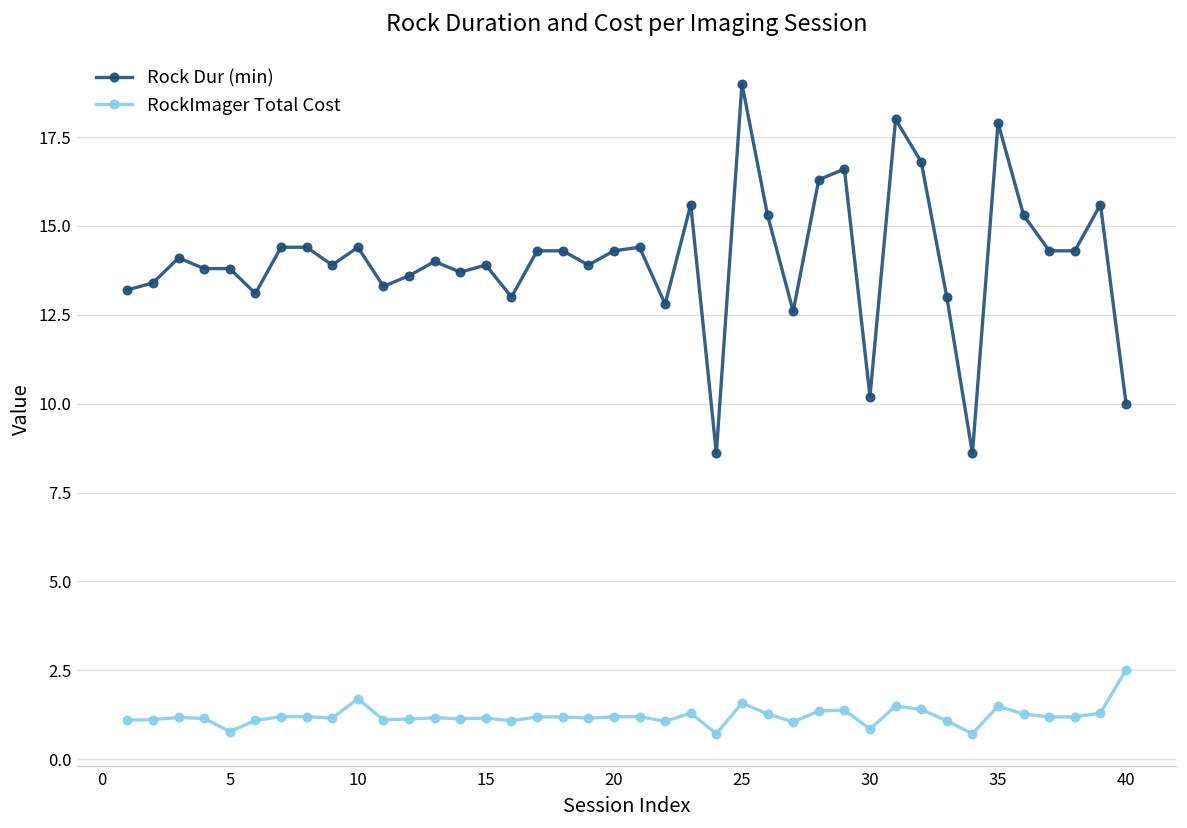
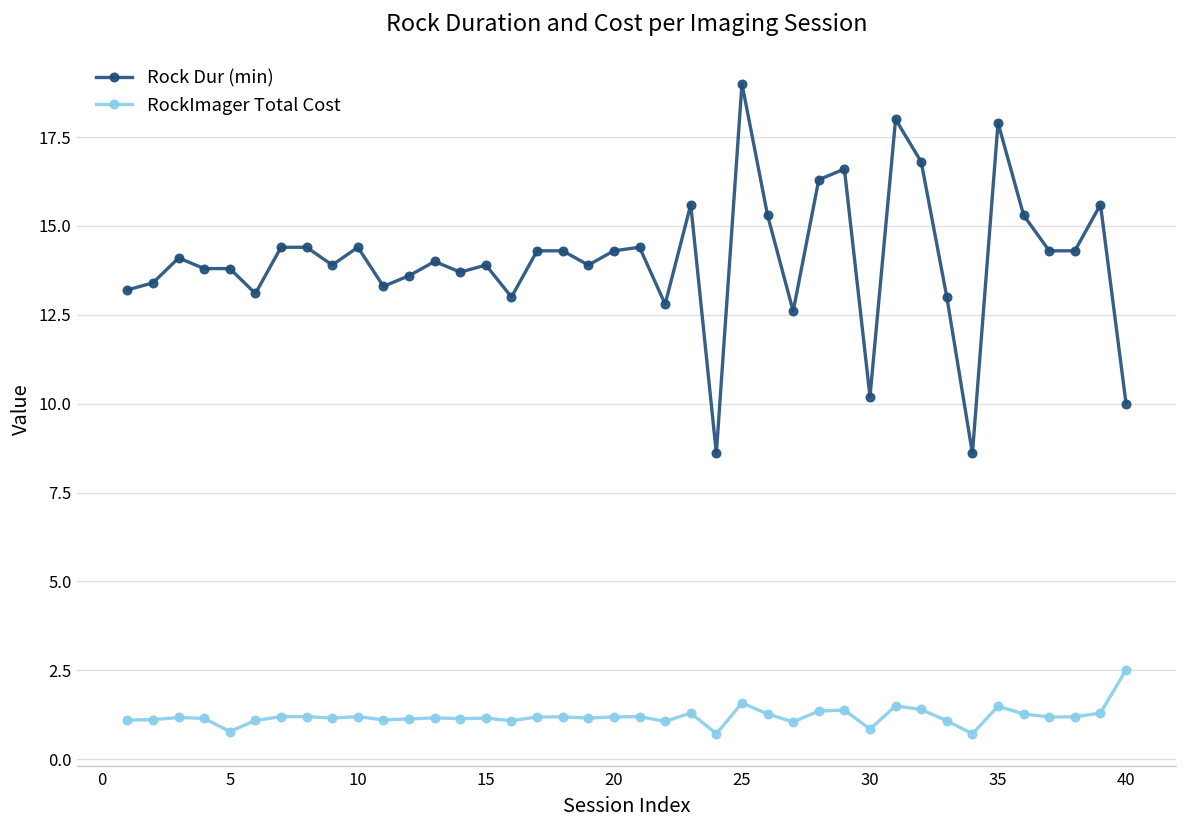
  {
    "Rock Dur (min)": {
      "5": 13.8,
      "10": 14.4,
      "15": 13.9,
      "20": 14.3,
      "25": 19.0,
      "30": 10.2,
      "35": 17.9,
      "40": 10.0
    },
    "RockImager Total Cost": {
      "5": 0.8,
-     "10": 1.7,
+     "10": 1.2,
      "15": 1.2,
      "20": 1.2,
      "25": 1.6,
      "30": 0.9,
      "35": 1.5,
      "40": 2.5
    }
  }
